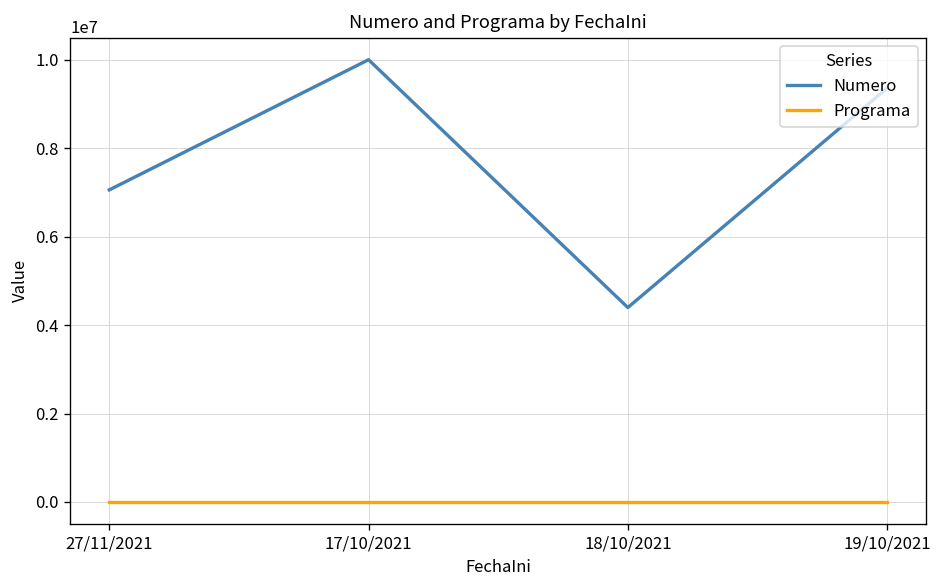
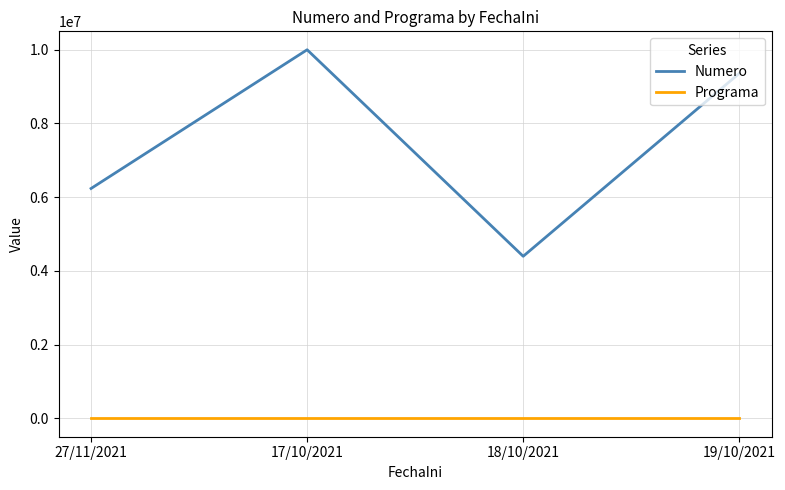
  {
    "Numero": {
-     "27/11/2021": 7100000,
+     "27/11/2021": 6200000,
      "17/10/2021": 10000000,
      "18/10/2021": 4400000
    },
    "Programa": {
      "27/11/2021": 0,
      "17/10/2021": 0,
      "18/10/2021": 0,
      "19/10/2021": 0
    }
  }
